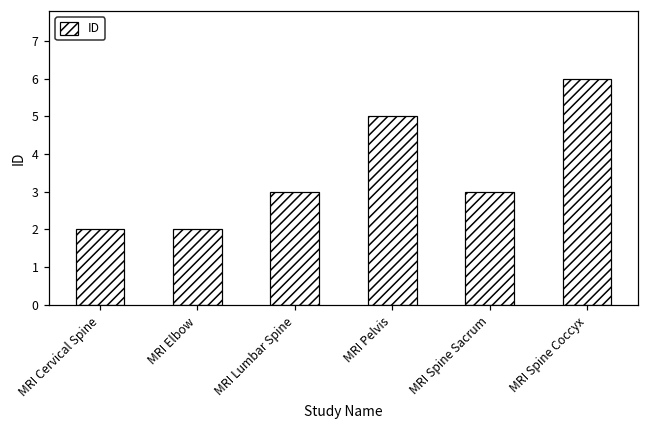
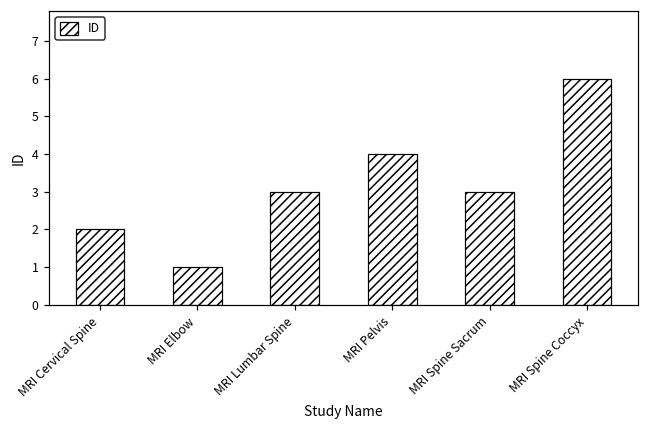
  {
    "MRI Cervical Spine": 2,
-   "MRI Elbow": 2,
+   "MRI Elbow": 1,
    "MRI Lumbar Spine": 3,
-   "MRI Pelvis": 5,
+   "MRI Pelvis": 4,
    "MRI Spine Sacrum": 3,
    "MRI Spine Coccyx": 6
  }
